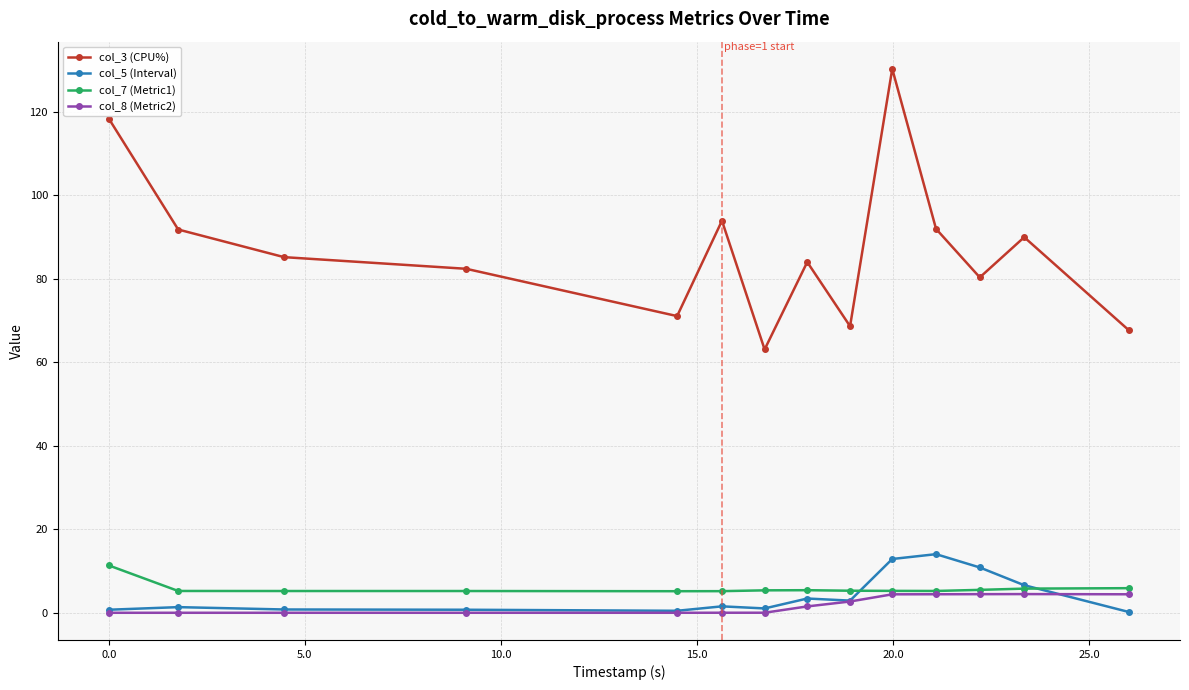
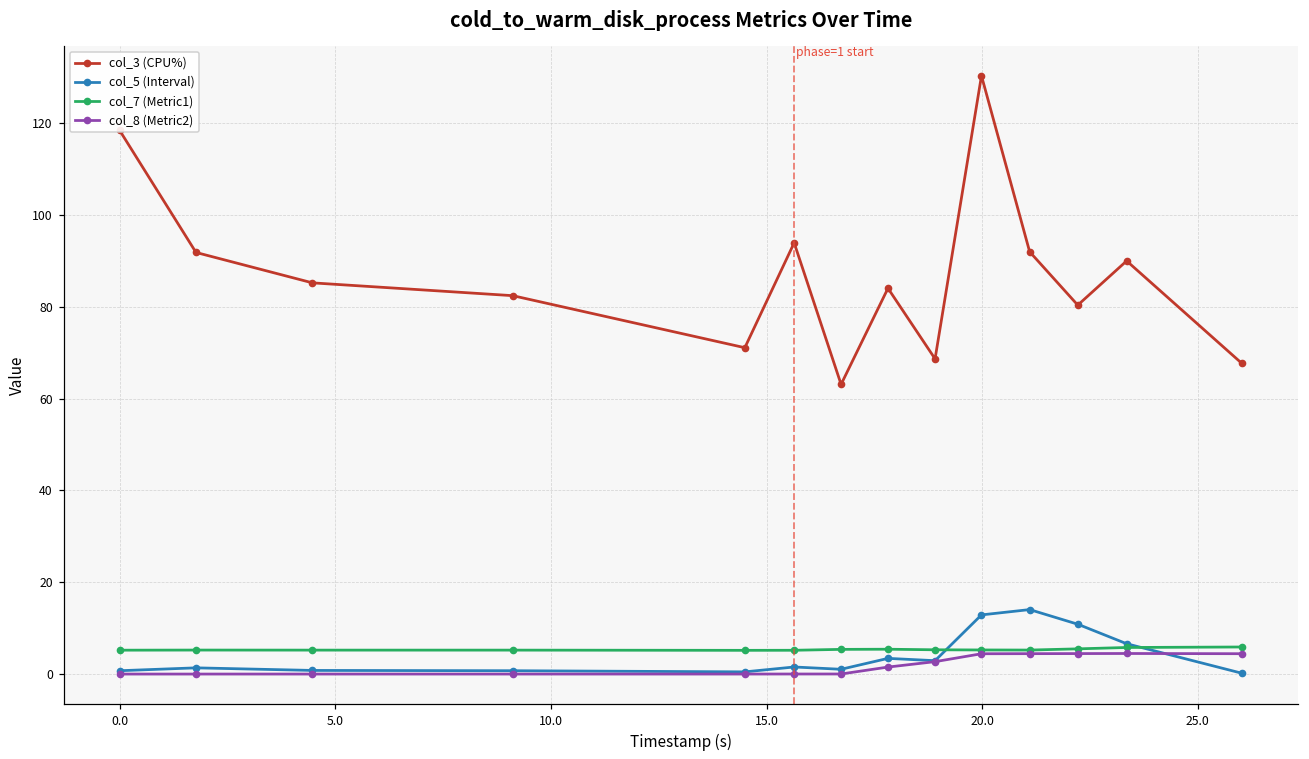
  {
    "col_3 (CPU%)": {
      "0.0": 118,
      "20.0": 130
    },
    "col_5 (Interval)": {
      "0.0": 1,
      "20.0": 13
    },
    "col_7 (Metric1)": {
-     "0.0": 11,
+     "0.0": 5,
      "20.0": 5
    },
    "col_8 (Metric2)": {
      "0.0": 0,
      "20.0": 4
    }
  }
